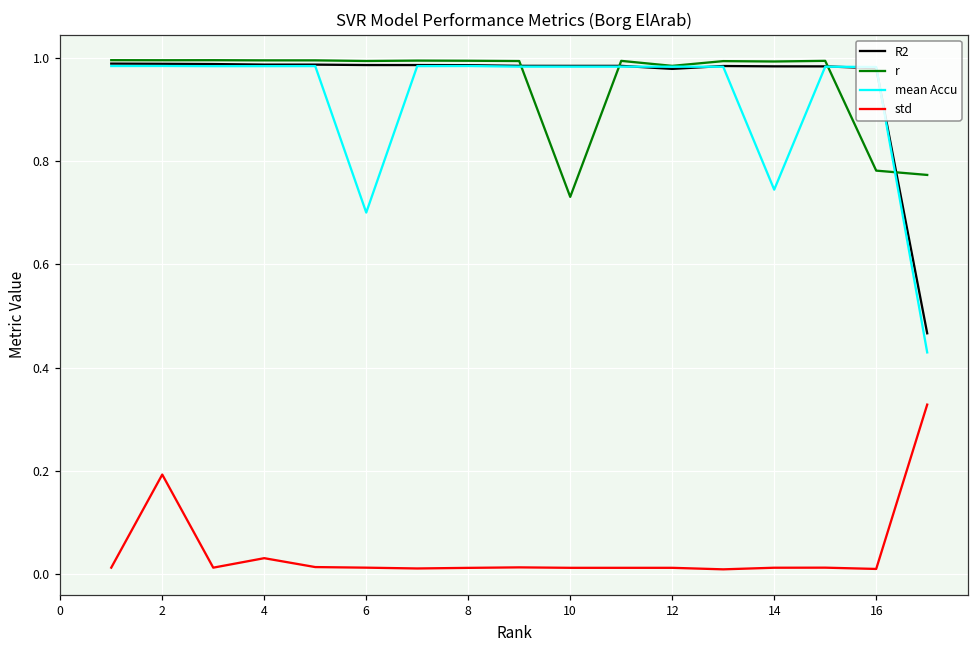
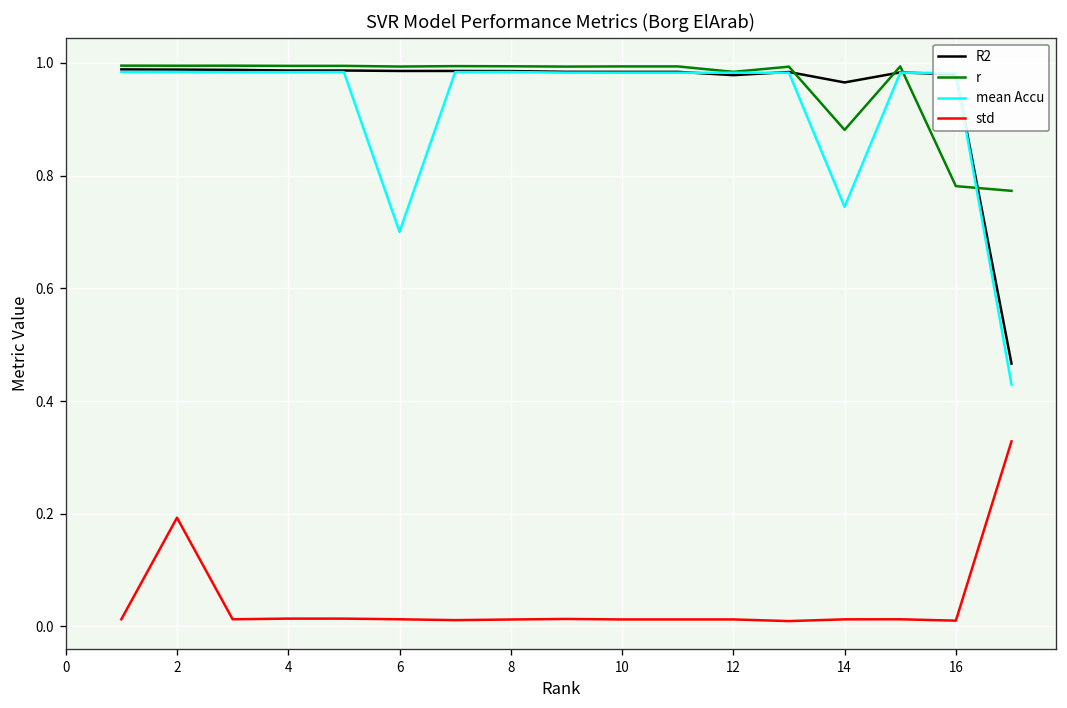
  {
    "R2": {
      "6": 0.99,
-     "14": 0.98
+     "14": 0.97
    },
    "r": {
      "2": 1.00,
      "4": 0.99,
      "6": 0.99,
      "8": 0.99,
-     "10": 0.73,
-     "14": 0.99,
+     "10": 0.99,
+     "14": 0.88,
      "16": 0.78
    },
    "mean Accu": {
      "6": 0.70,
      "14": 0.74
    },
    "std": {
      "2": 0.19,
-     "4": 0.03,
+     "4": 0.01,
      "6": 0.01,
      "8": 0.01,
      "10": 0.01,
      "12": 0.01,
      "14": 0.01,
      "16": 0.01
    }
  }
